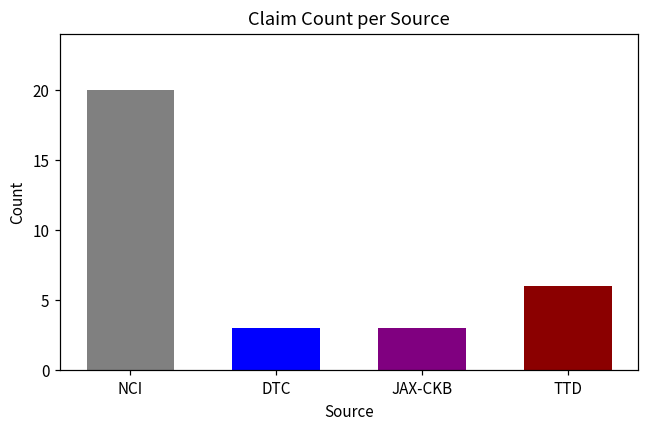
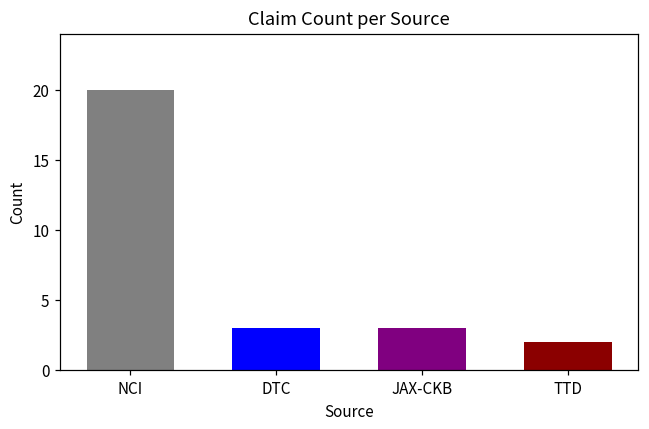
  {
    "NCI": 20,
    "DTC": 3,
    "JAX-CKB": 3,
-   "TTD": 6
+   "TTD": 2
  }
